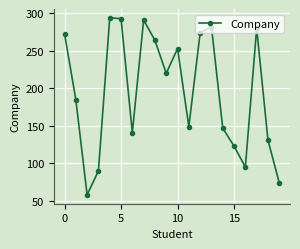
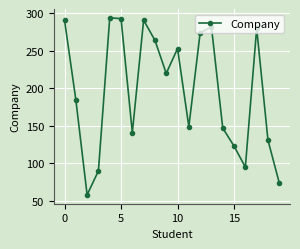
  {
-   "0": 270,
+   "0": 290,
    "5": 290,
    "10": 250,
    "15": 120
  }
